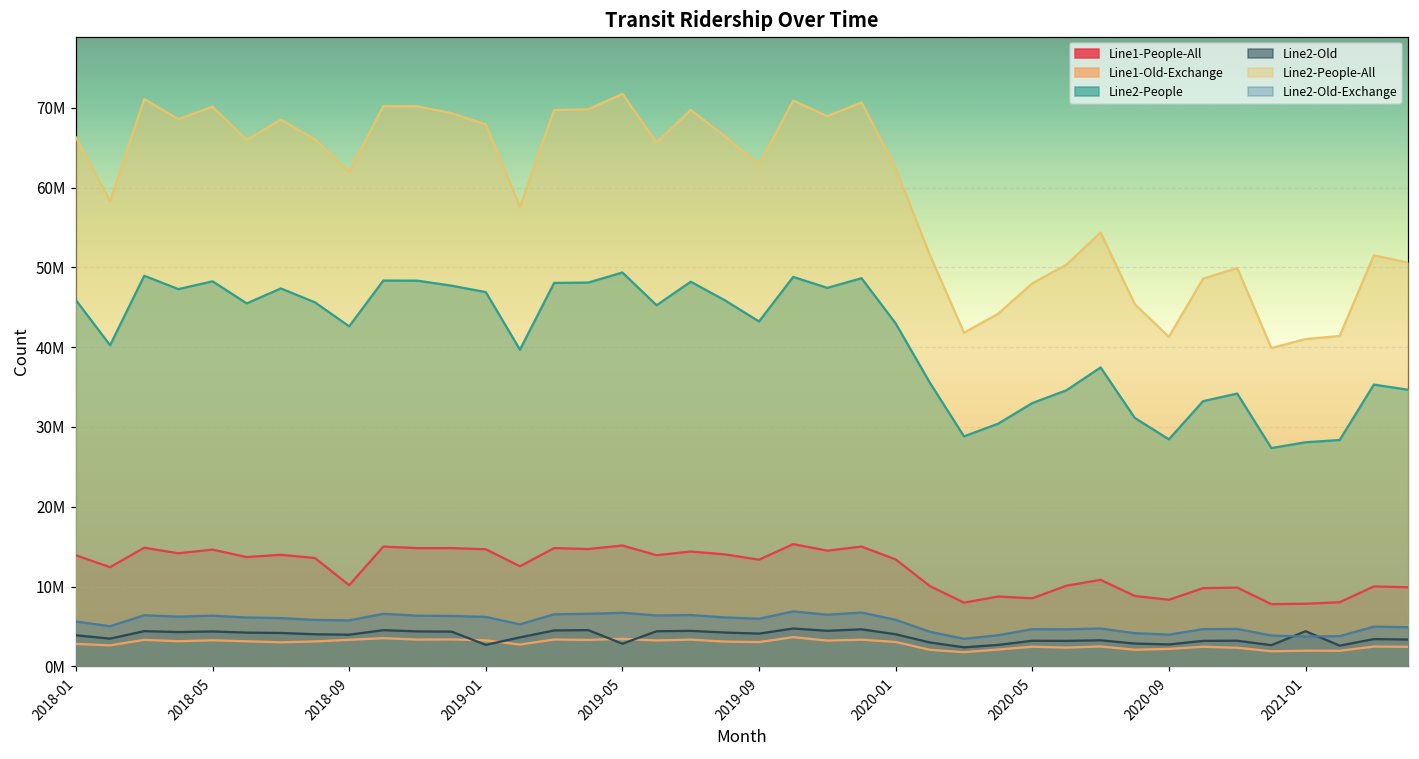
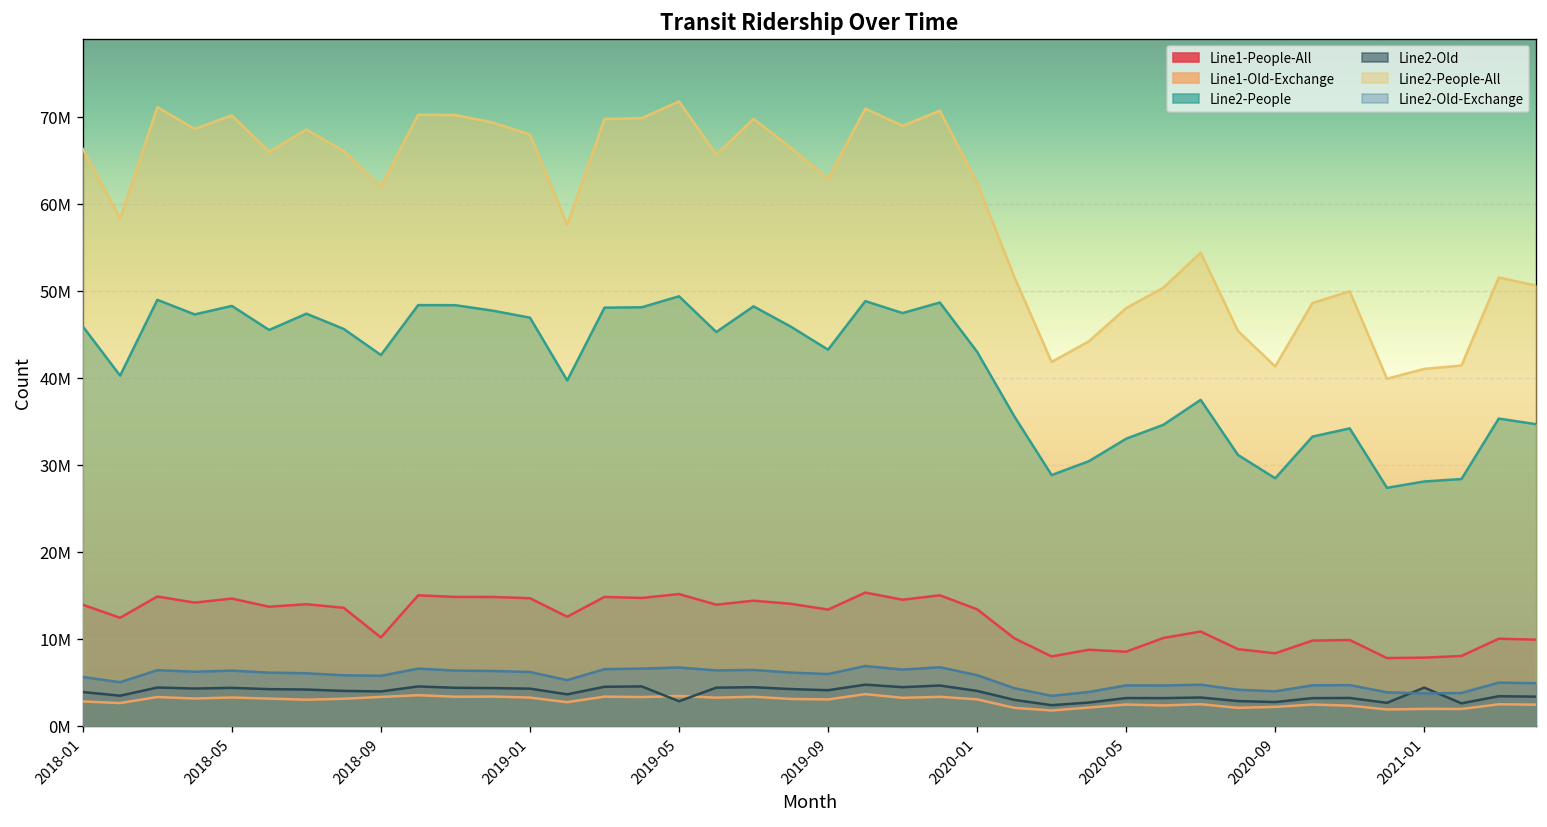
  {
    "Line1-People-All": {
      "2018-01": 14000000,
      "2018-05": 15000000,
      "2018-09": 10000000,
      "2019-01": 15000000,
      "2019-05": 15000000,
      "2019-09": 13000000,
      "2020-01": 13000000,
      "2020-05": 9000000,
      "2020-09": 8000000,
      "2021-01": 8000000
    },
    "Line2-Old": {
      "2018-01": 4000000,
      "2018-05": 4000000,
      "2018-09": 4000000,
-     "2019-01": 3000000,
+     "2019-01": 4000000,
      "2019-05": 3000000,
      "2019-09": 4000000,
      "2020-01": 4000000,
      "2020-05": 3000000,
      "2020-09": 3000000,
      "2021-01": 4000000
    }
  }
